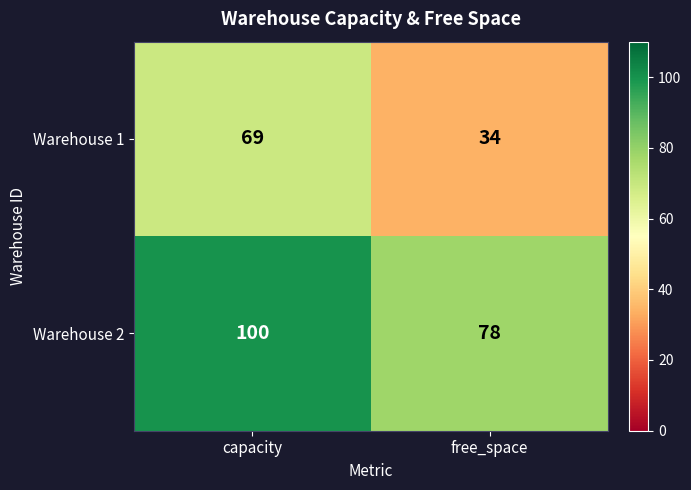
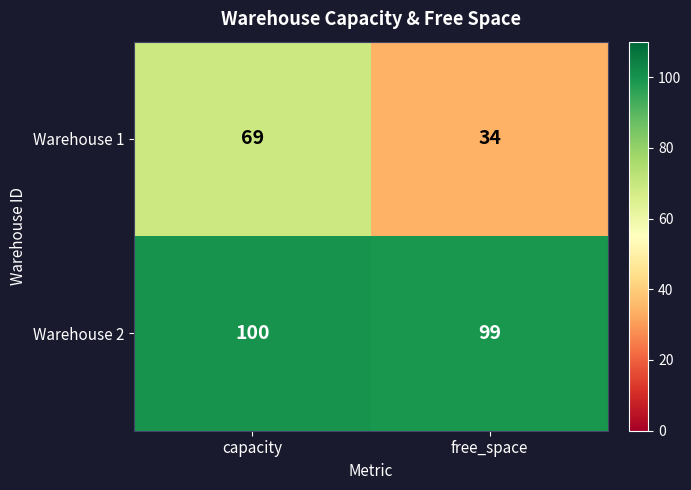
  {
    "Warehouse 1": {
      "capacity": 69,
      "free_space": 34
    },
    "Warehouse 2": {
      "capacity": 100,
-     "free_space": 78
+     "free_space": 99
    }
  }
